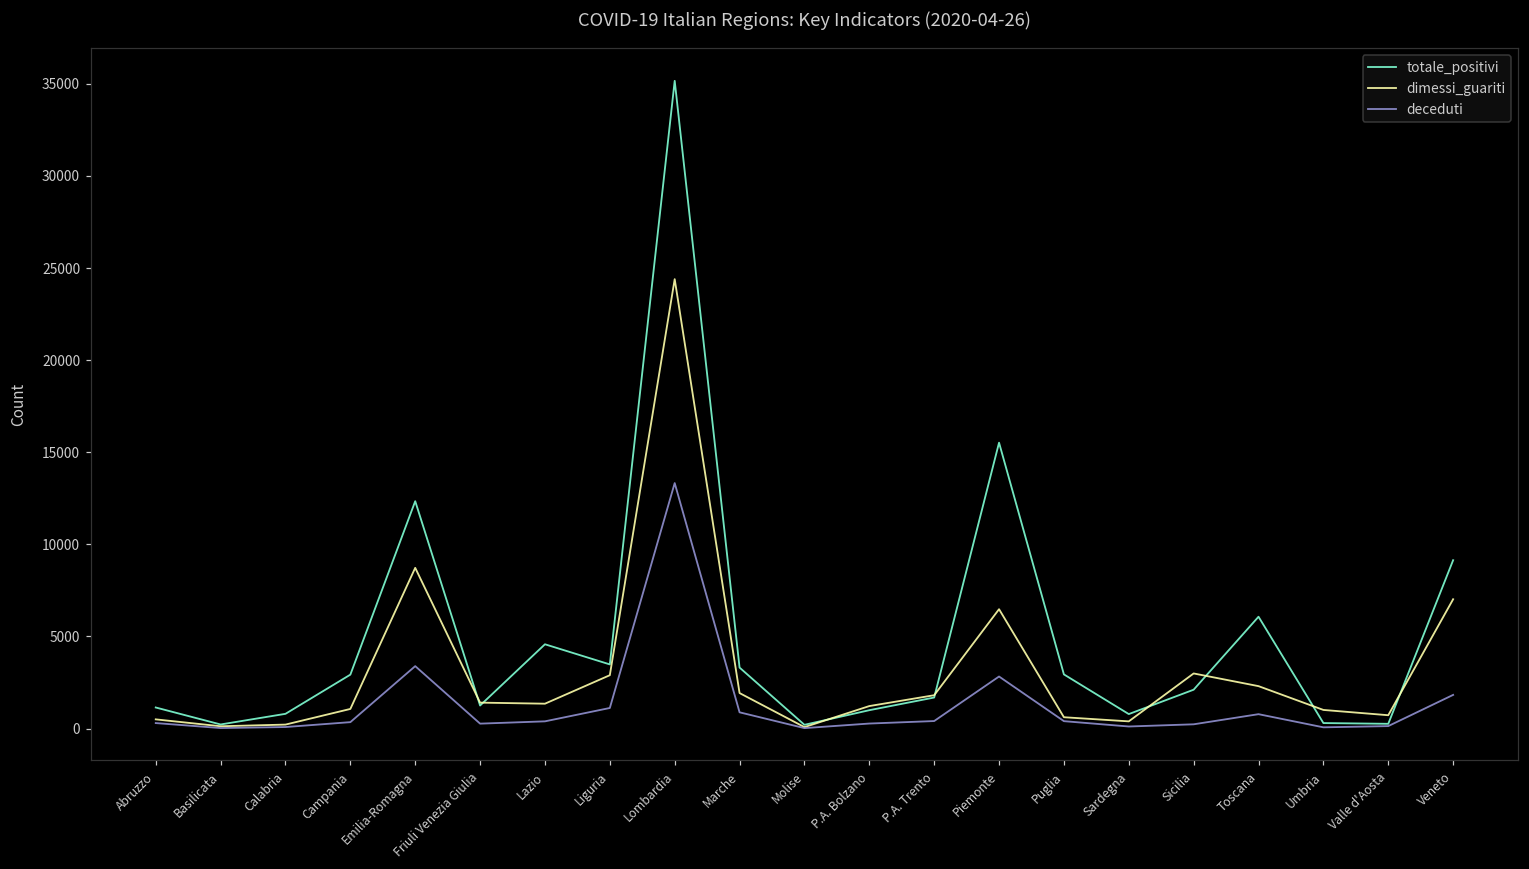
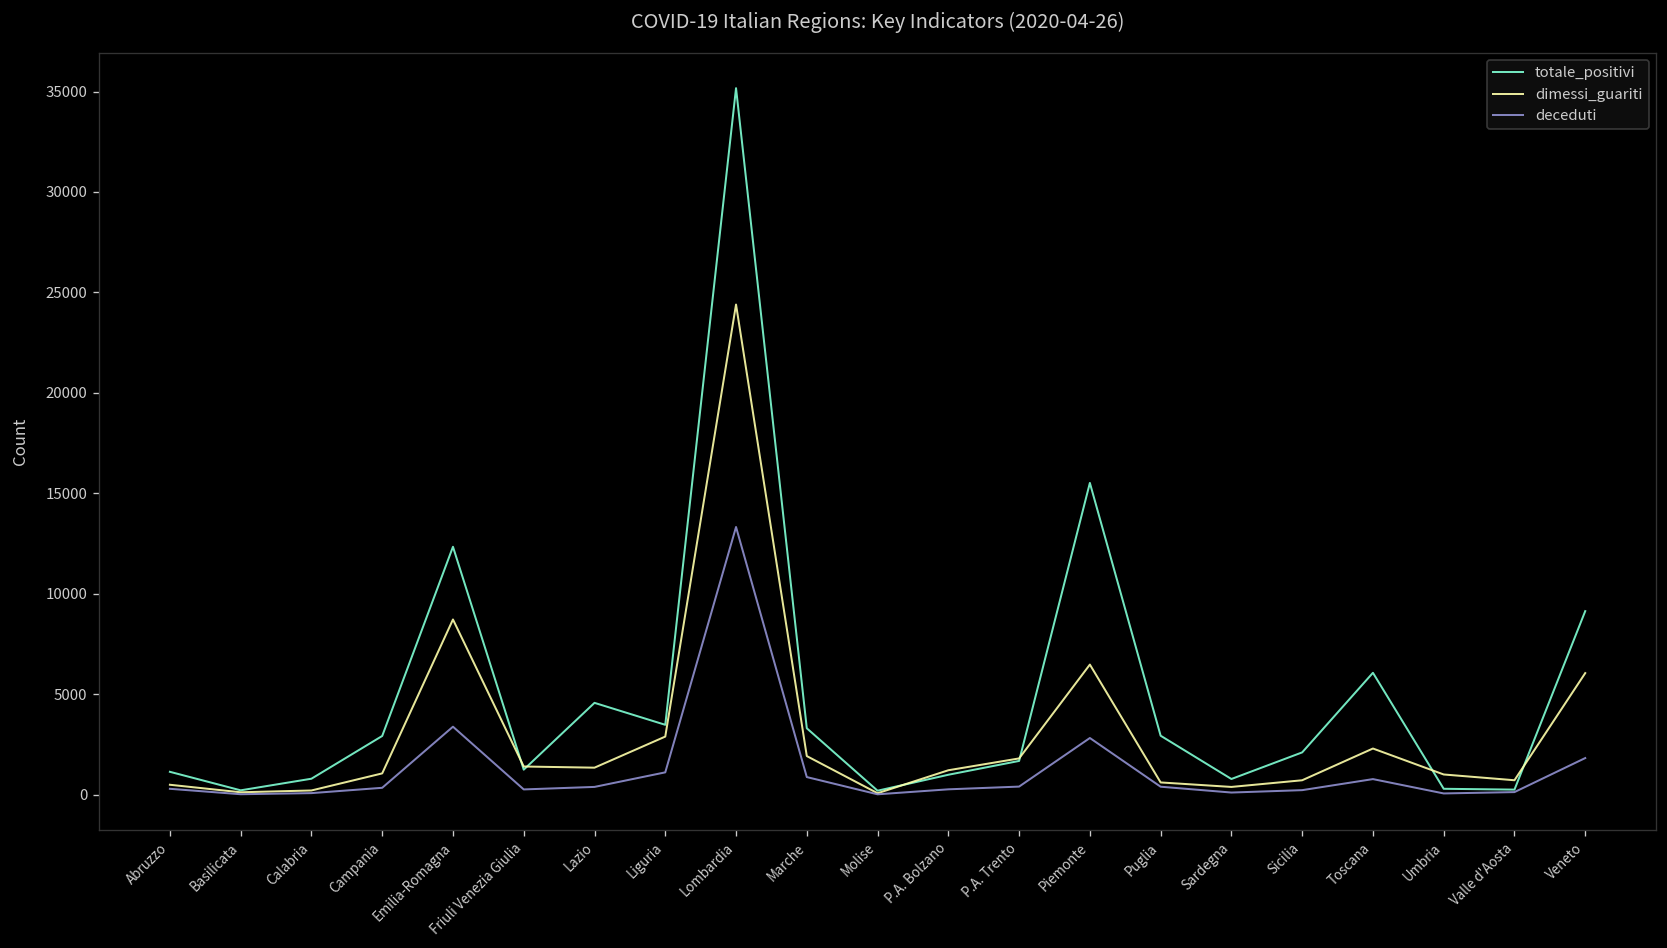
  {
    "totale_positivi": {
      "Abruzzo": 1100,
      "Calabria": 800,
      "Campania": 2900,
      "Emilia-Romagna": 12300,
      "Friuli Venezia Giulia": 1200,
      "Lazio": 4600,
      "Liguria": 3500,
      "Lombardia": 35200,
      "Marche": 3300,
      "P.A. Bolzano": 1000,
      "Piemonte": 15500,
      "Puglia": 2900,
      "Sardegna": 800,
      "Sicilia": 2100,
      "Toscana": 6100,
      "Umbria": 300,
      "Veneto": 9100
    },
    "dimessi_guariti": {
      "Abruzzo": 500,
      "Campania": 1100,
      "Emilia-Romagna": 8700,
      "Friuli Venezia Giulia": 1400,
      "Lazio": 1300,
      "Liguria": 2900,
      "Lombardia": 24400,
      "Marche": 1900,
      "P.A. Bolzano": 1200,
      "Piemonte": 6500,
      "Puglia": 600,
      "Sardegna": 400,
-     "Sicilia": 3000,
+     "Sicilia": 700,
      "Toscana": 2300,
      "Umbria": 1000,
      "Valle d'Aosta": 700,
-     "Veneto": 7000
+     "Veneto": 6100
    },
    "deceduti": {
      "Abruzzo": 300,
      "Campania": 300,
      "Emilia-Romagna": 3400,
      "Friuli Venezia Giulia": 300,
      "Lazio": 400,
      "Liguria": 1100,
      "Lombardia": 13300,
      "Marche": 900,
      "P.A. Bolzano": 300,
      "P.A. Trento": 400,
      "Piemonte": 2800,
      "Puglia": 400,
      "Sardegna": 100,
      "Sicilia": 200,
      "Toscana": 800,
      "Umbria": 100,
      "Veneto": 1800
    }
  }
